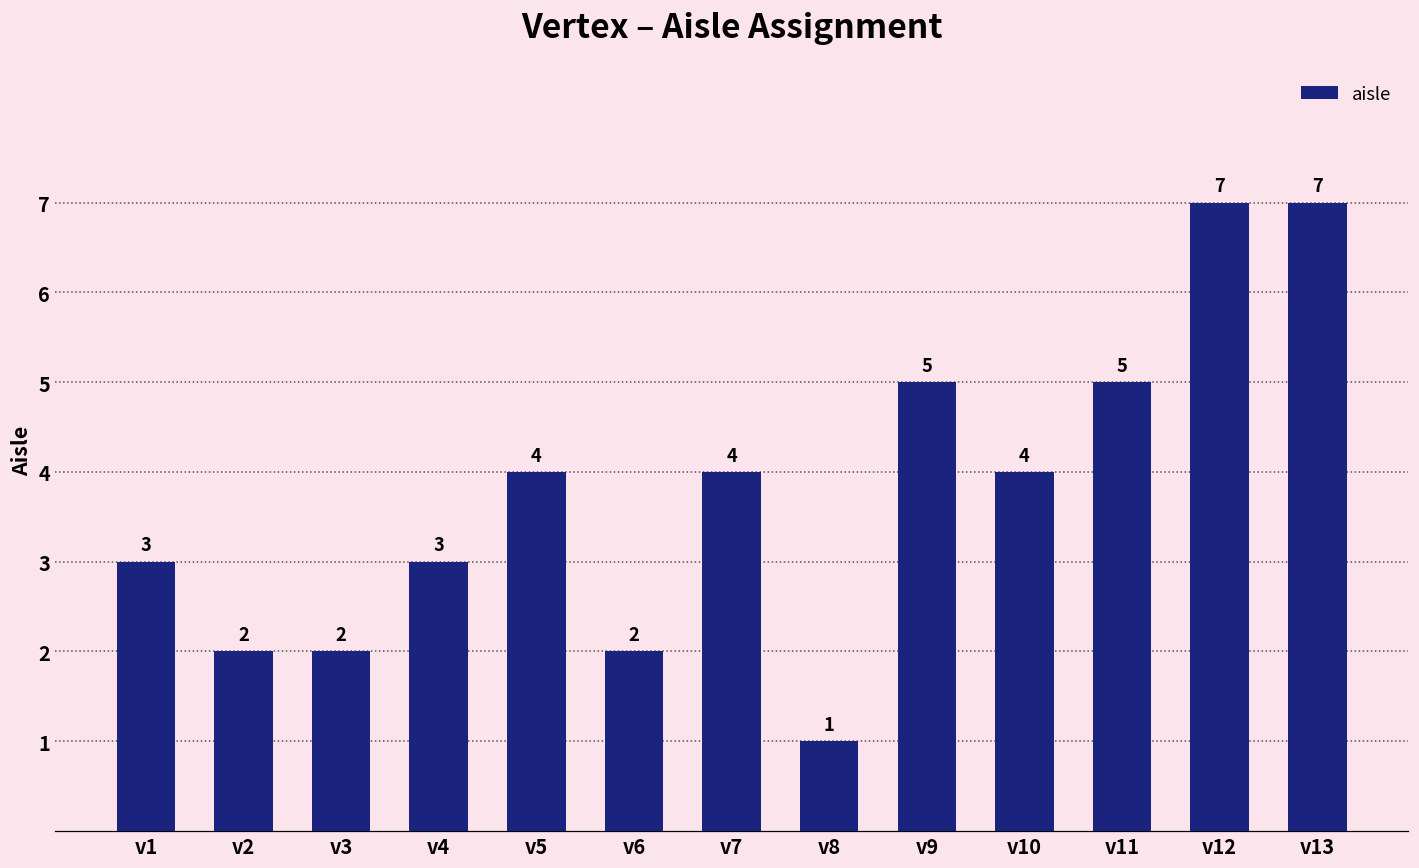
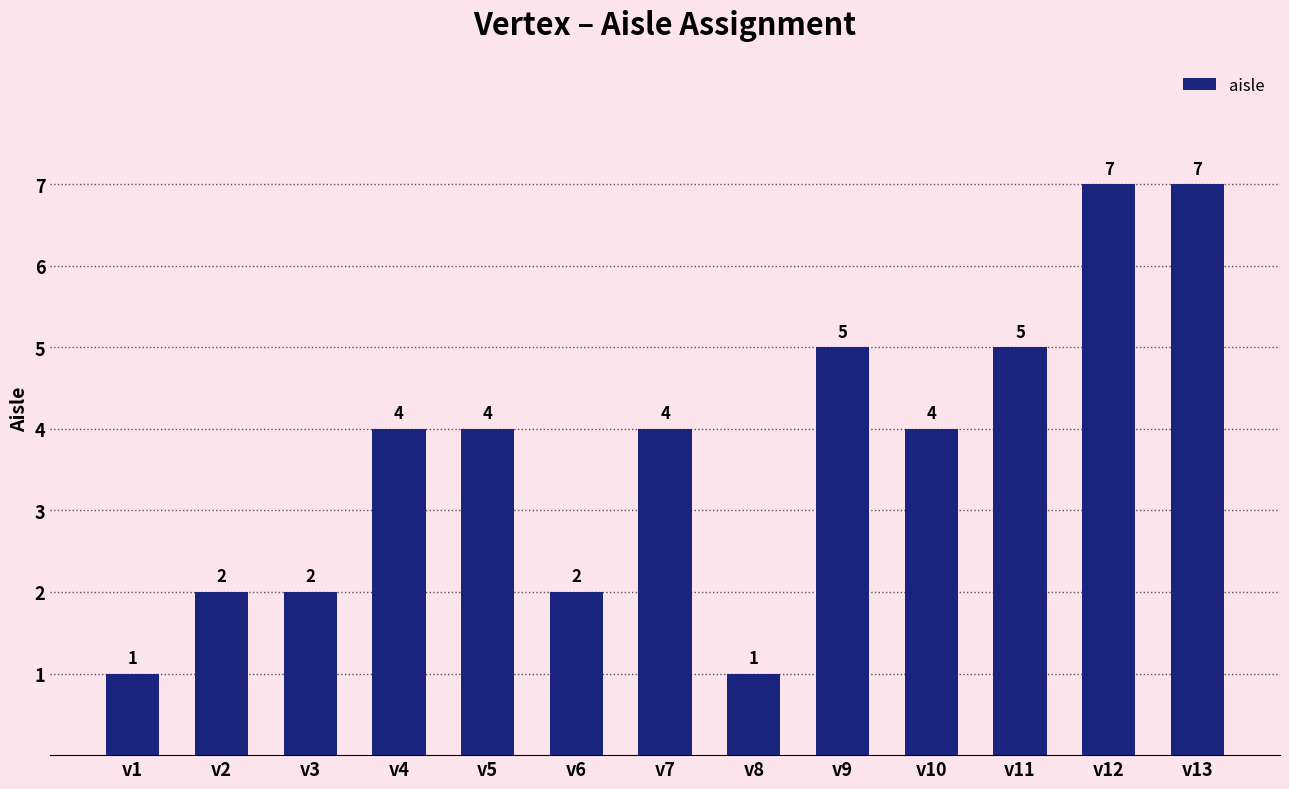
  {
-   "v1": 3,
+   "v1": 1,
    "v2": 2,
    "v3": 2,
-   "v4": 3,
+   "v4": 4,
    "v5": 4,
    "v6": 2,
    "v7": 4,
    "v8": 1,
    "v9": 5,
    "v10": 4,
    "v11": 5,
    "v12": 7,
    "v13": 7
  }
